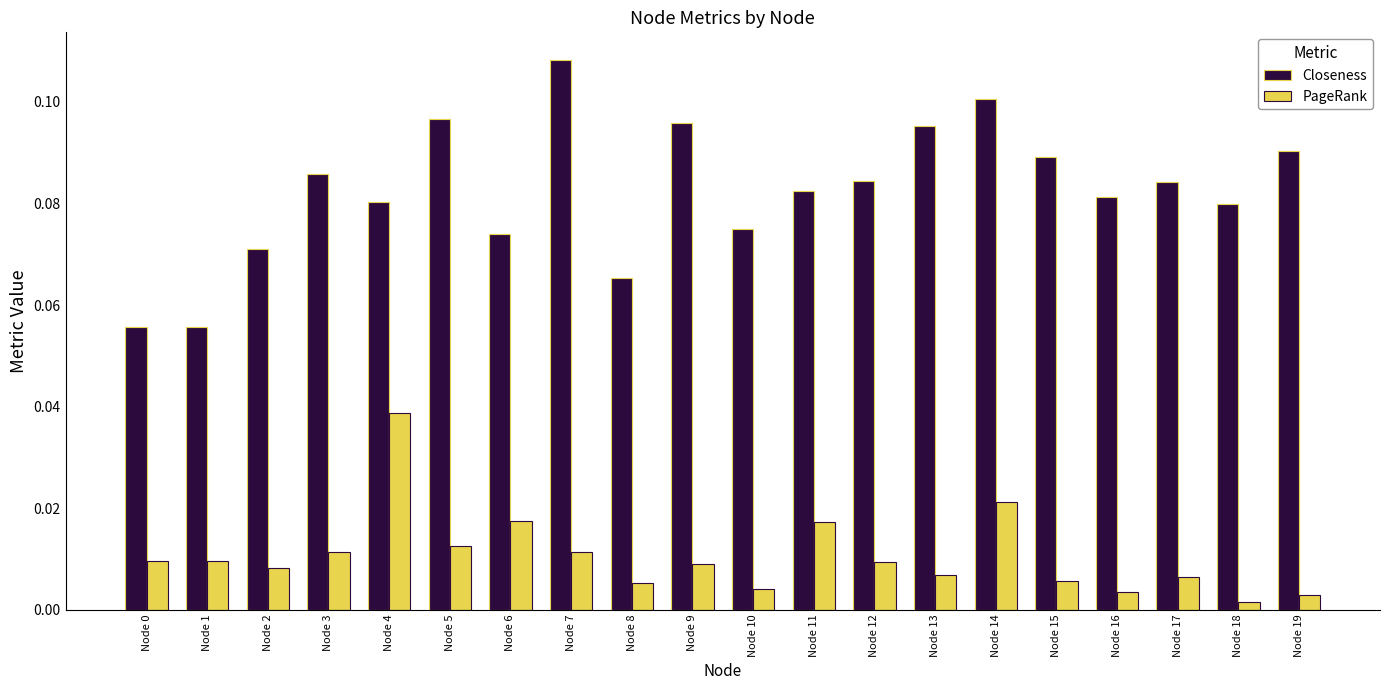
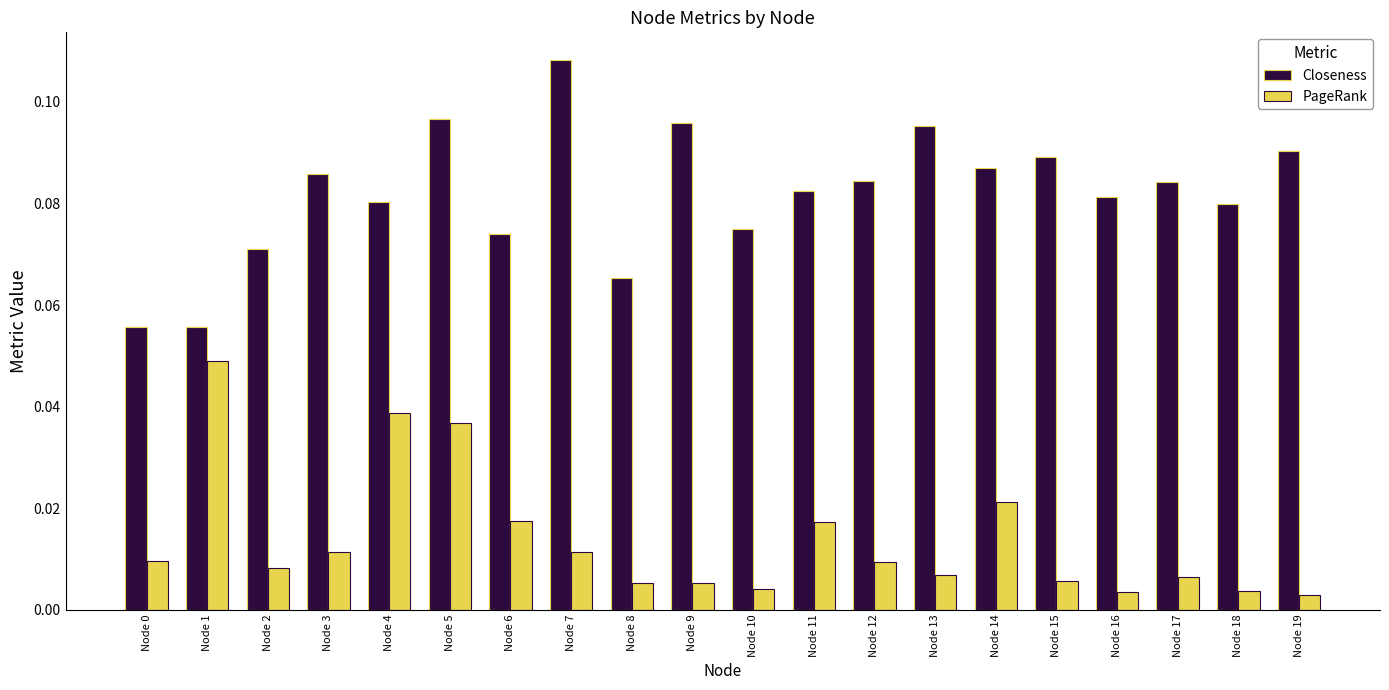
  {
    "Closeness": {
      "Node 0": 0.056,
      "Node 1": 0.056,
      "Node 2": 0.071,
      "Node 3": 0.086,
      "Node 4": 0.080,
      "Node 5": 0.097,
      "Node 6": 0.074,
      "Node 7": 0.108,
      "Node 8": 0.065,
      "Node 9": 0.096,
      "Node 10": 0.075,
      "Node 11": 0.082,
      "Node 12": 0.084,
      "Node 13": 0.095,
-     "Node 14": 0.100,
+     "Node 14": 0.087,
      "Node 15": 0.089,
      "Node 16": 0.081,
      "Node 17": 0.084,
      "Node 18": 0.080,
      "Node 19": 0.090
    },
    "PageRank": {
      "Node 0": 0.010,
-     "Node 1": 0.010,
+     "Node 1": 0.049,
      "Node 2": 0.008,
      "Node 3": 0.011,
      "Node 4": 0.039,
-     "Node 5": 0.013,
+     "Node 5": 0.037,
      "Node 6": 0.018,
      "Node 7": 0.011,
      "Node 8": 0.005,
-     "Node 9": 0.009,
+     "Node 9": 0.005,
      "Node 10": 0.004,
      "Node 11": 0.017,
      "Node 12": 0.009,
      "Node 13": 0.007,
      "Node 14": 0.021,
      "Node 15": 0.006,
      "Node 16": 0.003,
      "Node 17": 0.006,
-     "Node 18": 0.001,
+     "Node 18": 0.004,
      "Node 19": 0.003
    }
  }
